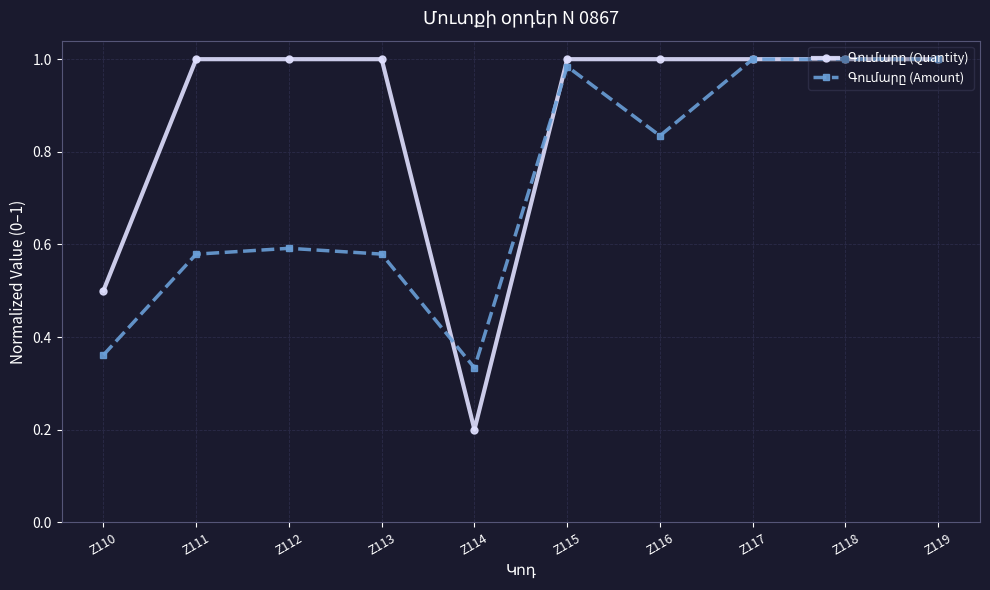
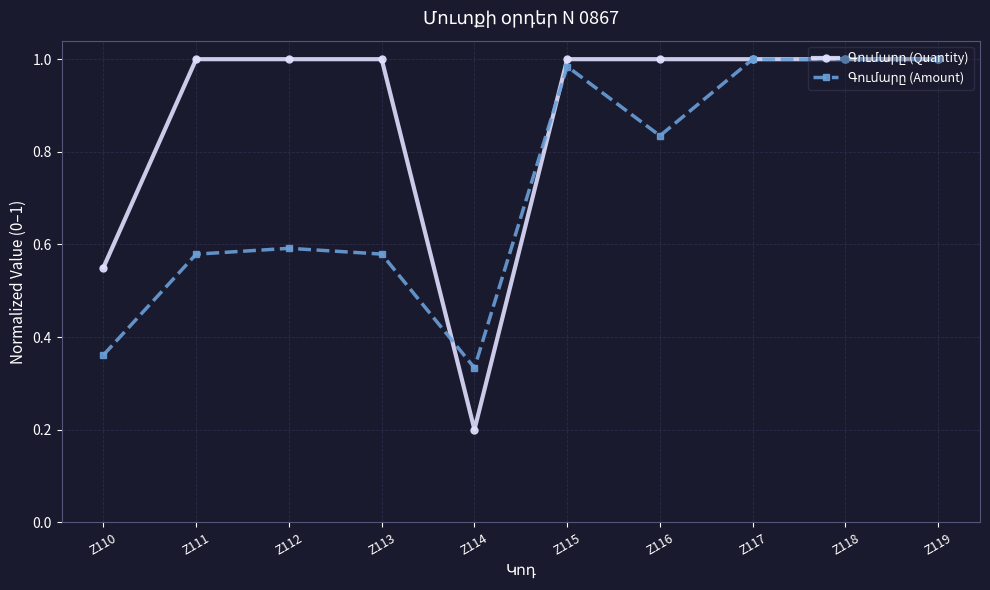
  {
    "Գումարը (Quantity)": {
-     "Z110": 0.50,
+     "Z110": 0.55,
      "Z111": 1.00,
      "Z112": 1.00,
      "Z113": 1.00,
      "Z114": 0.20,
      "Z115": 1.00,
      "Z116": 1.00
    },
    "Գումարը (Amount)": {
      "Z110": 0.36,
      "Z111": 0.58,
      "Z112": 0.59,
      "Z113": 0.58,
      "Z114": 0.33,
      "Z115": 0.98,
      "Z116": 0.83
    }
  }
